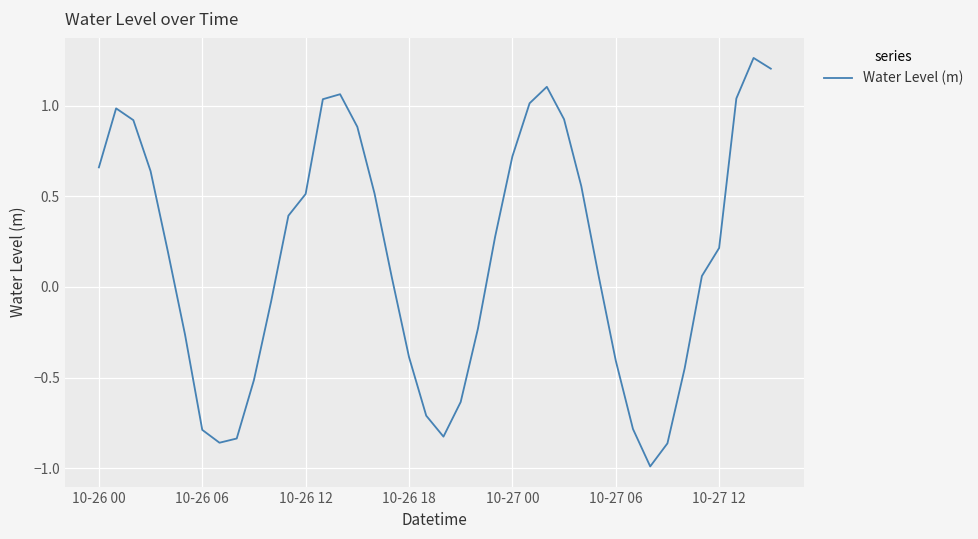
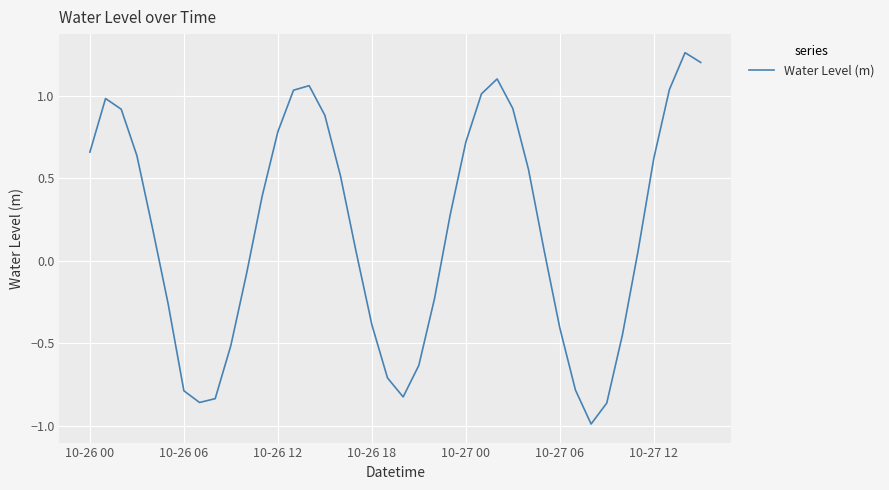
  {
    "10-26 00": 0.66,
    "10-26 06": -0.79,
-   "10-26 12": 0.51,
+   "10-26 12": 0.78,
    "10-26 18": -0.39,
    "10-27 00": 0.72,
    "10-27 06": -0.41,
-   "10-27 12": 0.21
+   "10-27 12": 0.62
  }
